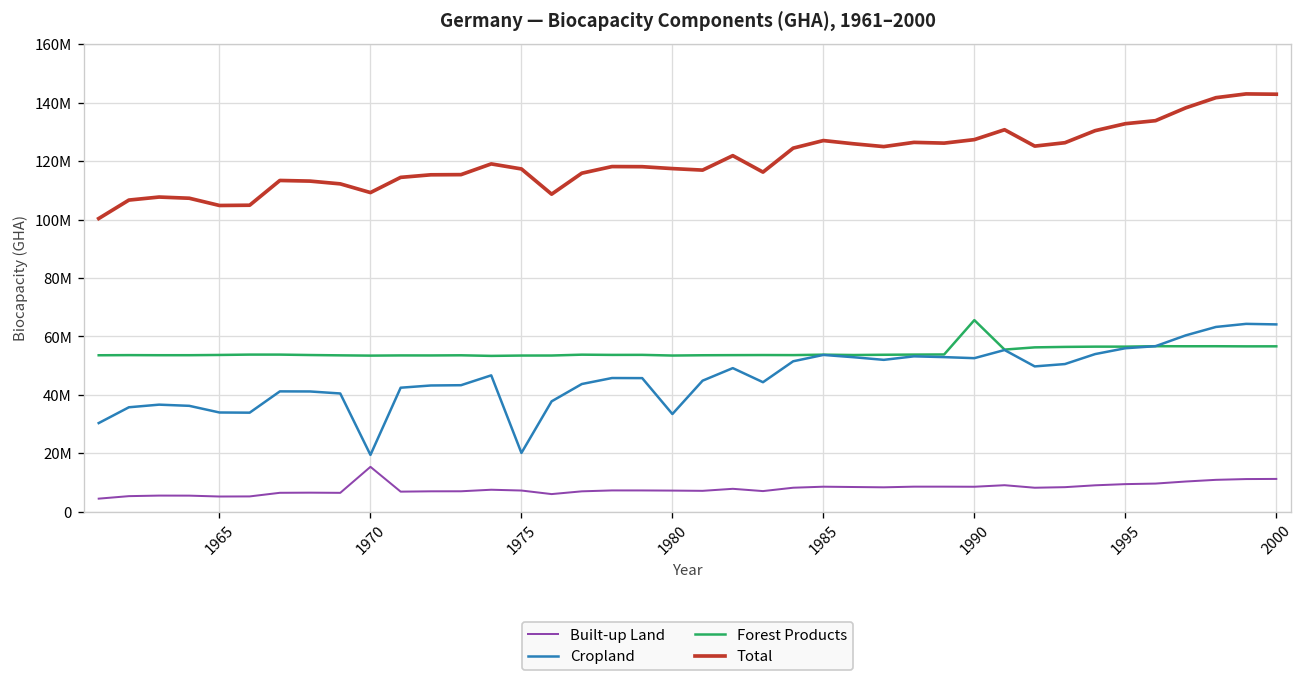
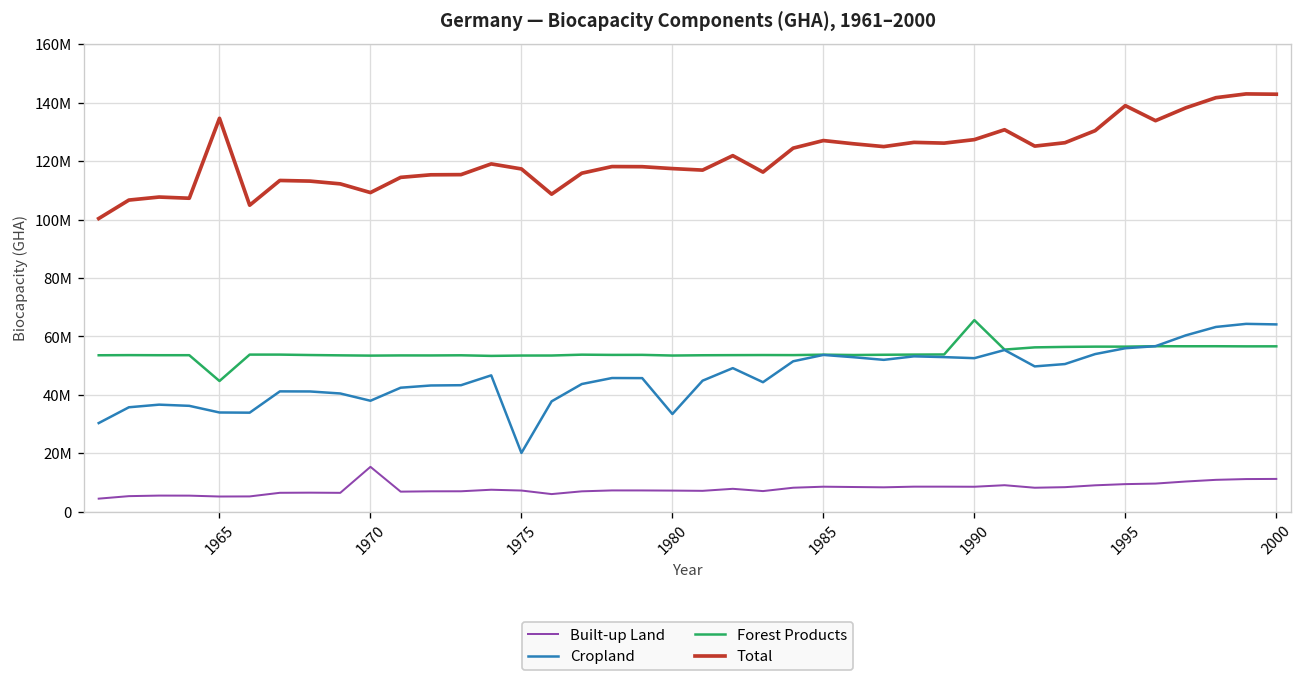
  {
    "Built-up Land": {
      "1965": 5000000,
      "1970": 15000000,
      "1975": 7000000,
      "1980": 7000000,
      "1985": 9000000,
      "1990": 9000000,
      "1995": 9000000,
      "2000": 11000000
    },
    "Cropland": {
      "1965": 34000000,
-     "1970": 19000000,
+     "1970": 38000000,
      "1975": 20000000,
      "1980": 33000000,
      "1990": 53000000,
      "2000": 64000000
    },
    "Forest Products": {
-     "1965": 54000000,
+     "1965": 45000000,
      "1970": 53000000,
      "1975": 53000000,
      "1980": 53000000,
      "1990": 66000000,
      "2000": 57000000
    },
    "Total": {
-     "1965": 105000000,
+     "1965": 135000000,
      "1970": 109000000,
      "1975": 117000000,
      "1980": 117000000,
      "1985": 127000000,
      "1990": 127000000,
-     "1995": 133000000,
+     "1995": 139000000,
      "2000": 143000000
    }
  }
